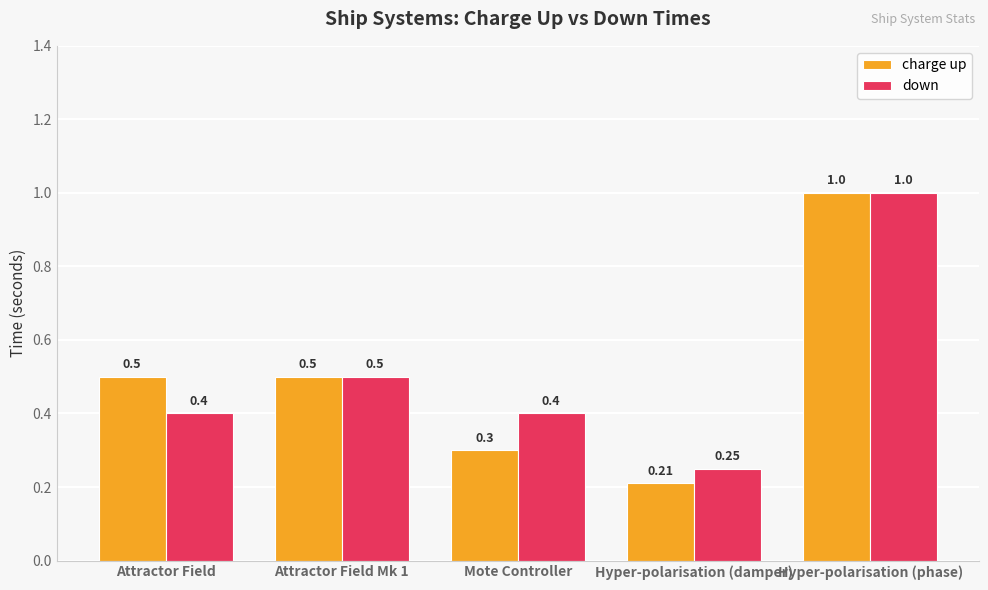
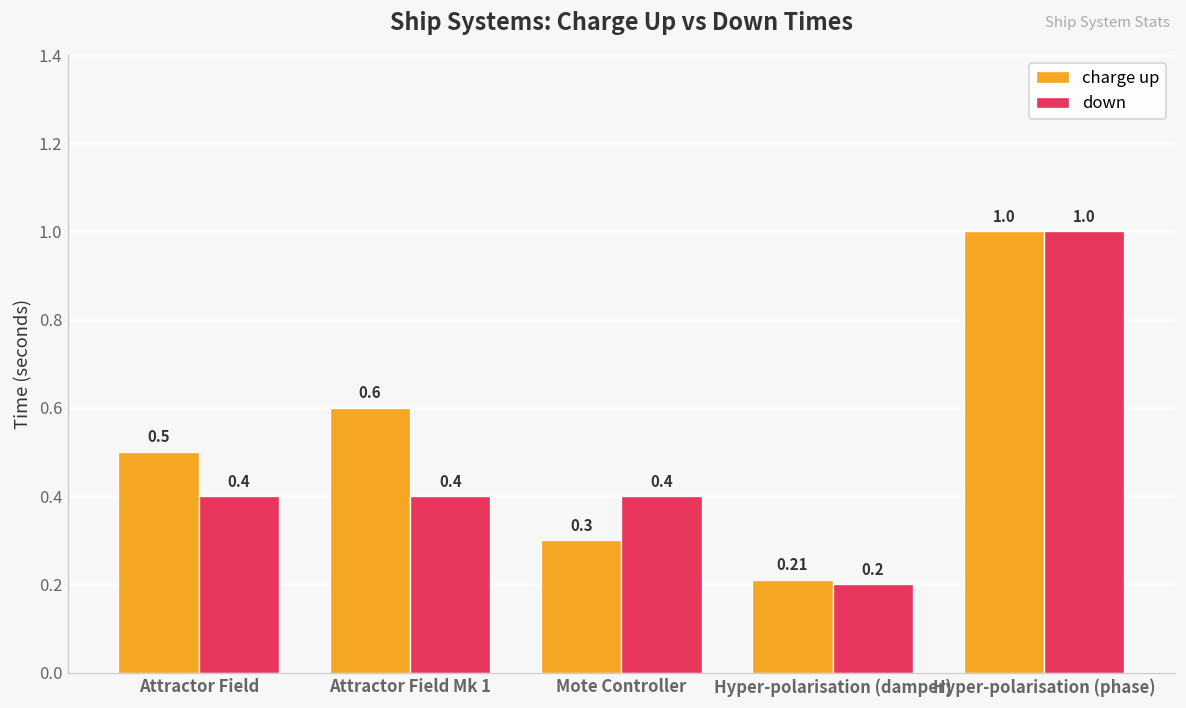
  {
    "charge up": {
      "Attractor Field": 0.5,
-     "Attractor Field Mk 1": 0.5,
+     "Attractor Field Mk 1": 0.6,
      "Mote Controller": 0.3,
      "Hyper-polarisation (damper)": 0.21,
      "Hyper-polarisation (phase)": 1.0
    },
    "down": {
      "Attractor Field": 0.4,
-     "Attractor Field Mk 1": 0.5,
+     "Attractor Field Mk 1": 0.4,
      "Mote Controller": 0.4,
-     "Hyper-polarisation (damper)": 0.25,
+     "Hyper-polarisation (damper)": 0.2,
      "Hyper-polarisation (phase)": 1.0
    }
  }
